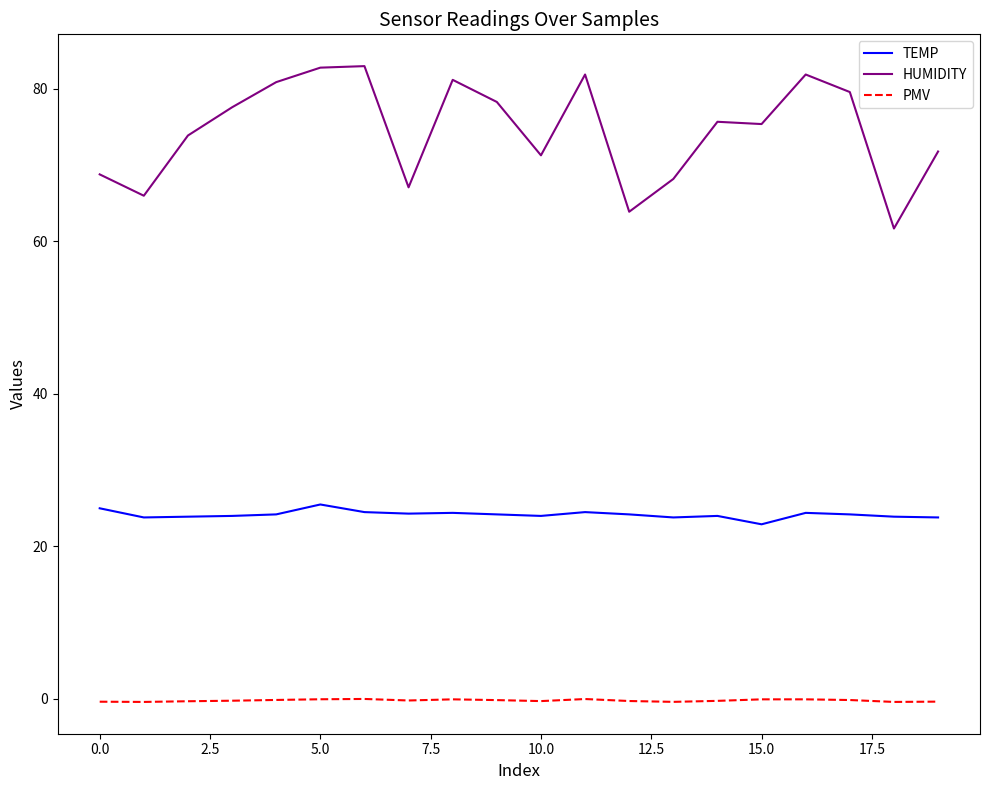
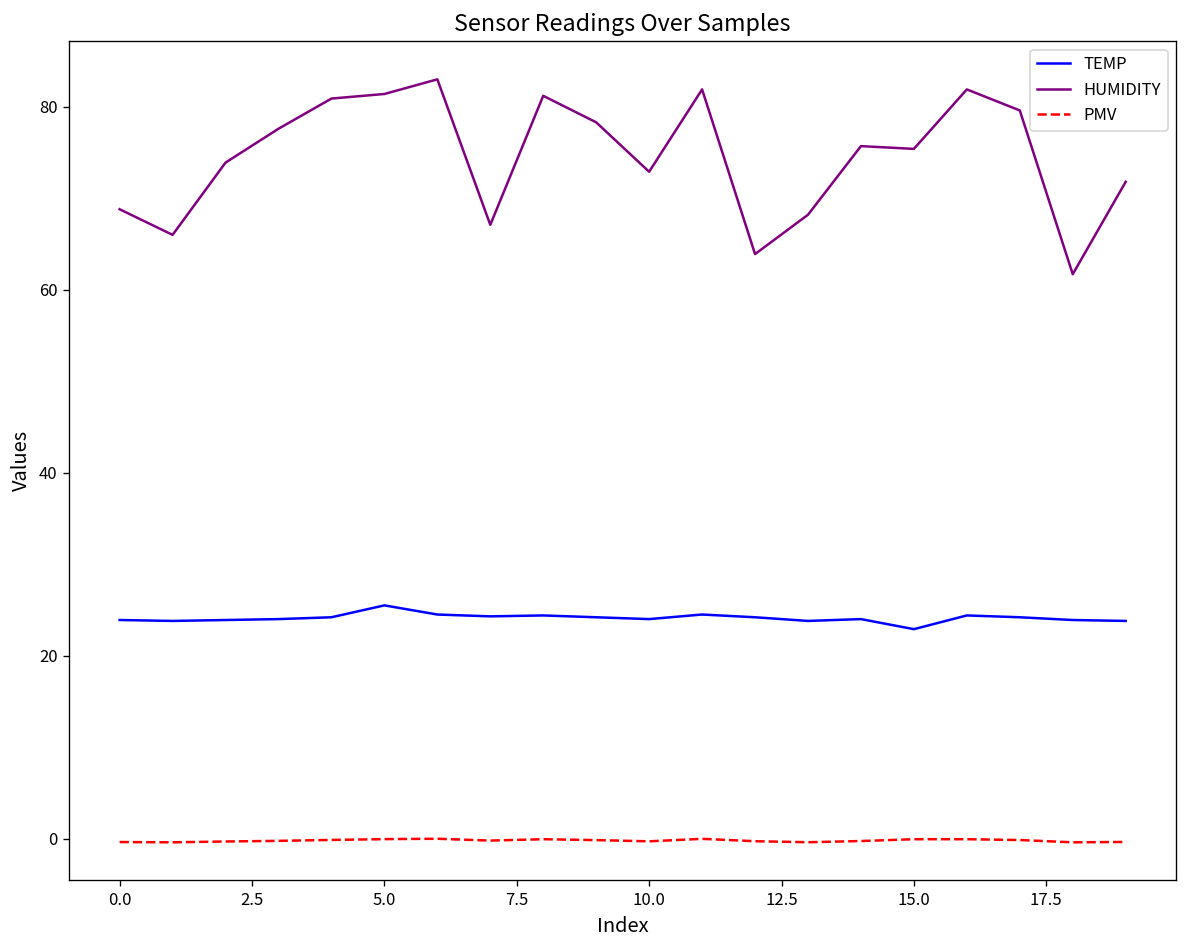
  {
    "TEMP": {
-     "0.0": 25,
+     "0.0": 24,
      "5.0": 26,
      "10.0": 24,
      "15.0": 23
    },
    "HUMIDITY": {
      "0.0": 69,
-     "5.0": 83,
-     "10.0": 71,
+     "5.0": 81,
+     "10.0": 73,
      "15.0": 75
    },
    "PMV": {
      "0.0": 0,
      "5.0": 0,
      "10.0": 0,
      "15.0": 0
    }
  }
